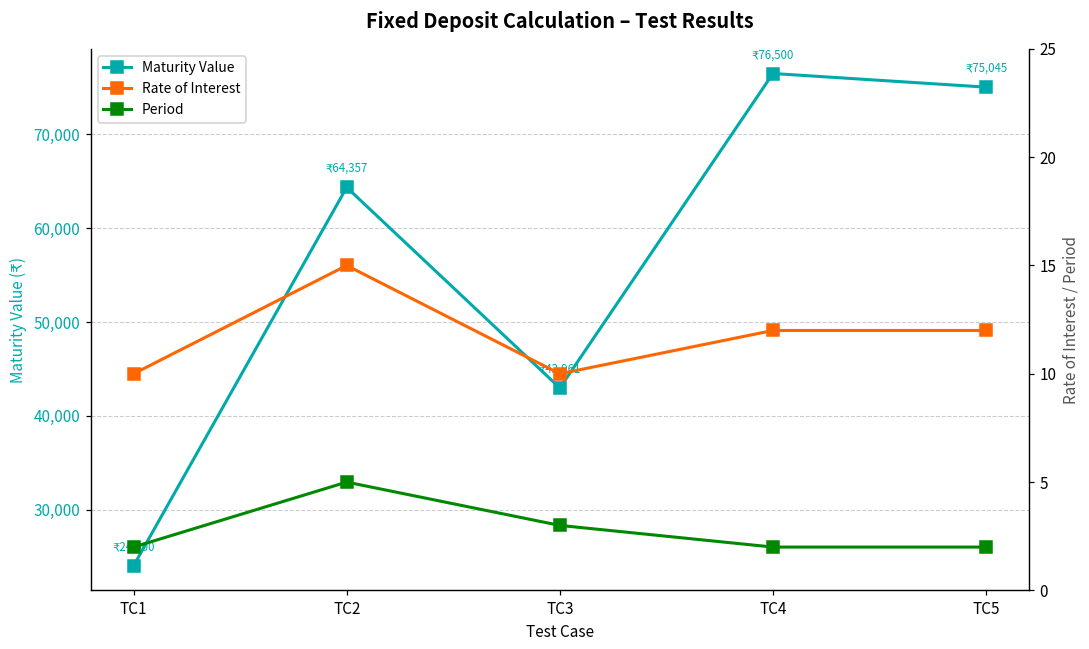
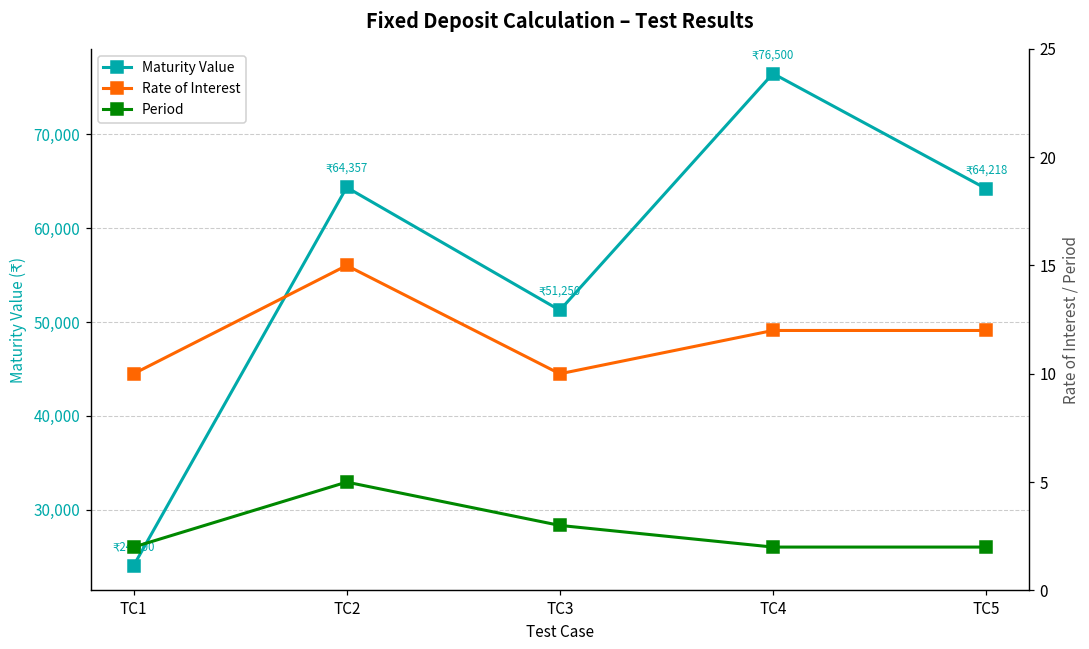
  {
    "Maturity Value": {
      "TC2": "64,357",
-     "TC3": "42,961",
+     "TC3": "51,250",
      "TC4": "76,500",
-     "TC5": "75,045"
+     "TC5": "64,218"
    }
  }
